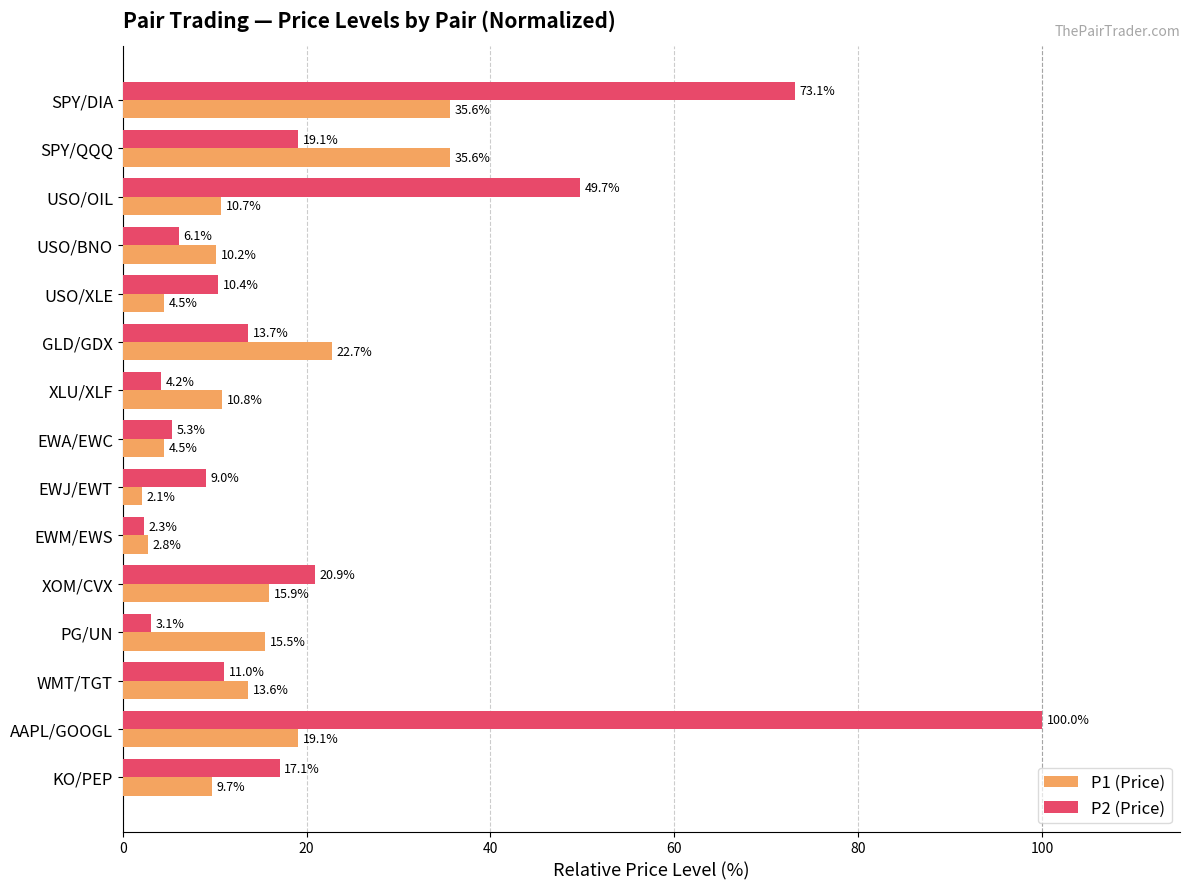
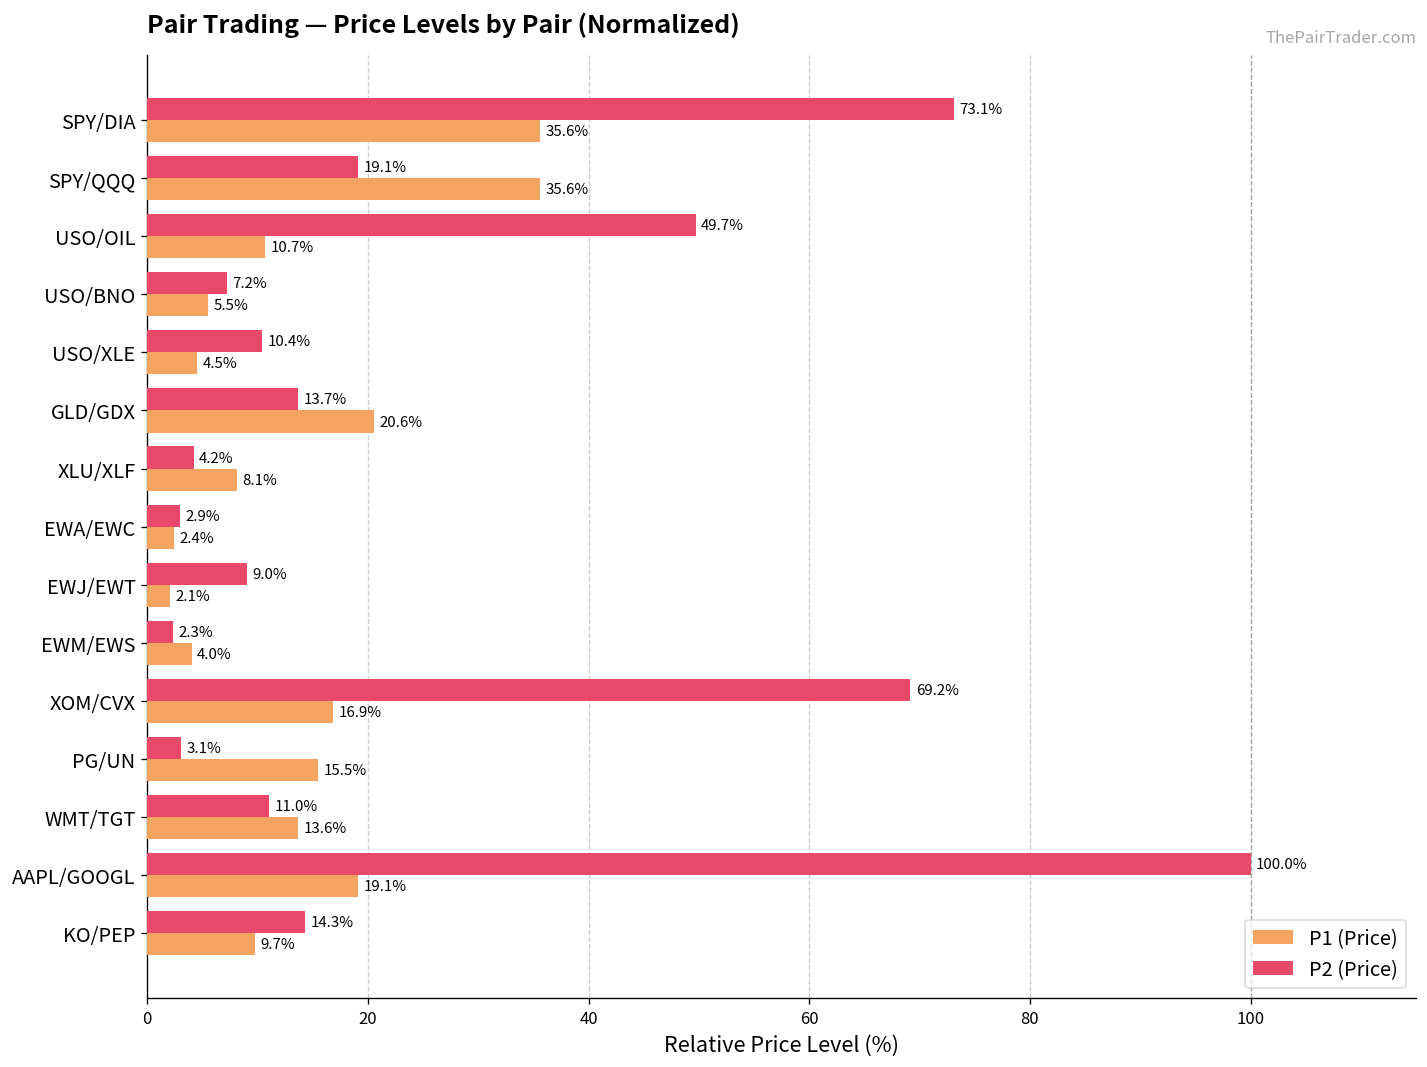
  {
    "P1 (Price)": {
      "SPY/DIA": "35.6%",
      "SPY/QQQ": "35.6%",
      "USO/OIL": "10.7%",
-     "USO/BNO": "10.2%",
+     "USO/BNO": "5.5%",
      "USO/XLE": "4.5%",
-     "GLD/GDX": "22.7%",
-     "XLU/XLF": "10.8%",
-     "EWA/EWC": "4.5%",
+     "GLD/GDX": "20.6%",
+     "XLU/XLF": "8.1%",
+     "EWA/EWC": "2.4%",
      "EWJ/EWT": "2.1%",
-     "EWM/EWS": "2.8%",
-     "XOM/CVX": "15.9%",
+     "EWM/EWS": "4.0%",
+     "XOM/CVX": "16.9%",
      "PG/UN": "15.5%",
      "WMT/TGT": "13.6%",
      "AAPL/GOOGL": "19.1%",
      "KO/PEP": "9.7%"
    },
    "P2 (Price)": {
      "SPY/DIA": "73.1%",
      "SPY/QQQ": "19.1%",
      "USO/OIL": "49.7%",
-     "USO/BNO": "6.1%",
+     "USO/BNO": "7.2%",
      "USO/XLE": "10.4%",
      "GLD/GDX": "13.7%",
      "XLU/XLF": "4.2%",
-     "EWA/EWC": "5.3%",
+     "EWA/EWC": "2.9%",
      "EWJ/EWT": "9.0%",
      "EWM/EWS": "2.3%",
-     "XOM/CVX": "20.9%",
+     "XOM/CVX": "69.2%",
      "PG/UN": "3.1%",
      "WMT/TGT": "11.0%",
      "AAPL/GOOGL": "100.0%",
-     "KO/PEP": "17.1%"
+     "KO/PEP": "14.3%"
    }
  }
